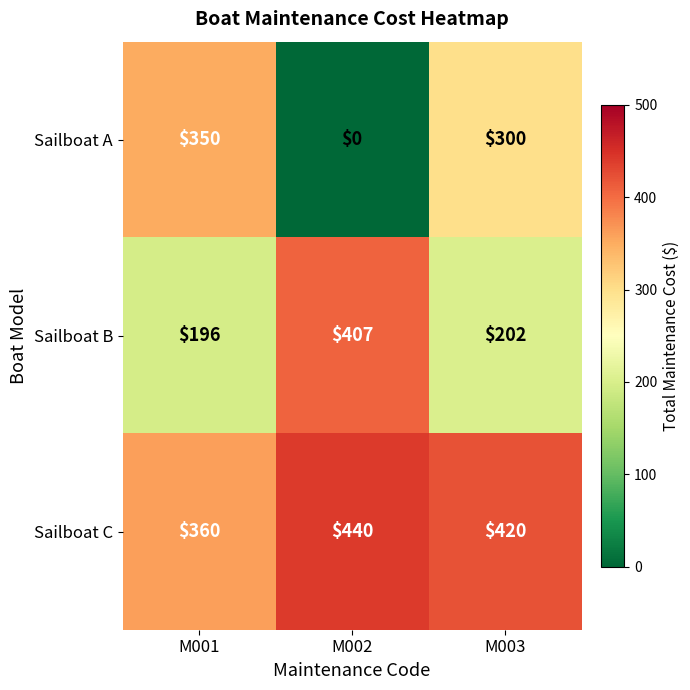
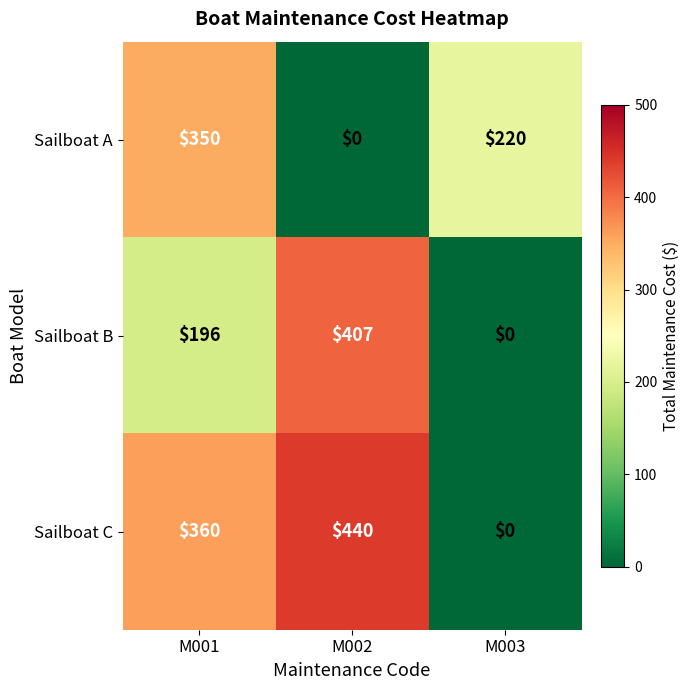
  {
    "Sailboat A": {
      "M001": "$350",
      "M002": "$0",
-     "M003": "$300"
+     "M003": "$220"
    },
    "Sailboat B": {
      "M001": "$196",
      "M002": "$407",
-     "M003": "$202"
+     "M003": "$0"
    },
    "Sailboat C": {
      "M001": "$360",
      "M002": "$440",
-     "M003": "$420"
+     "M003": "$0"
    }
  }
